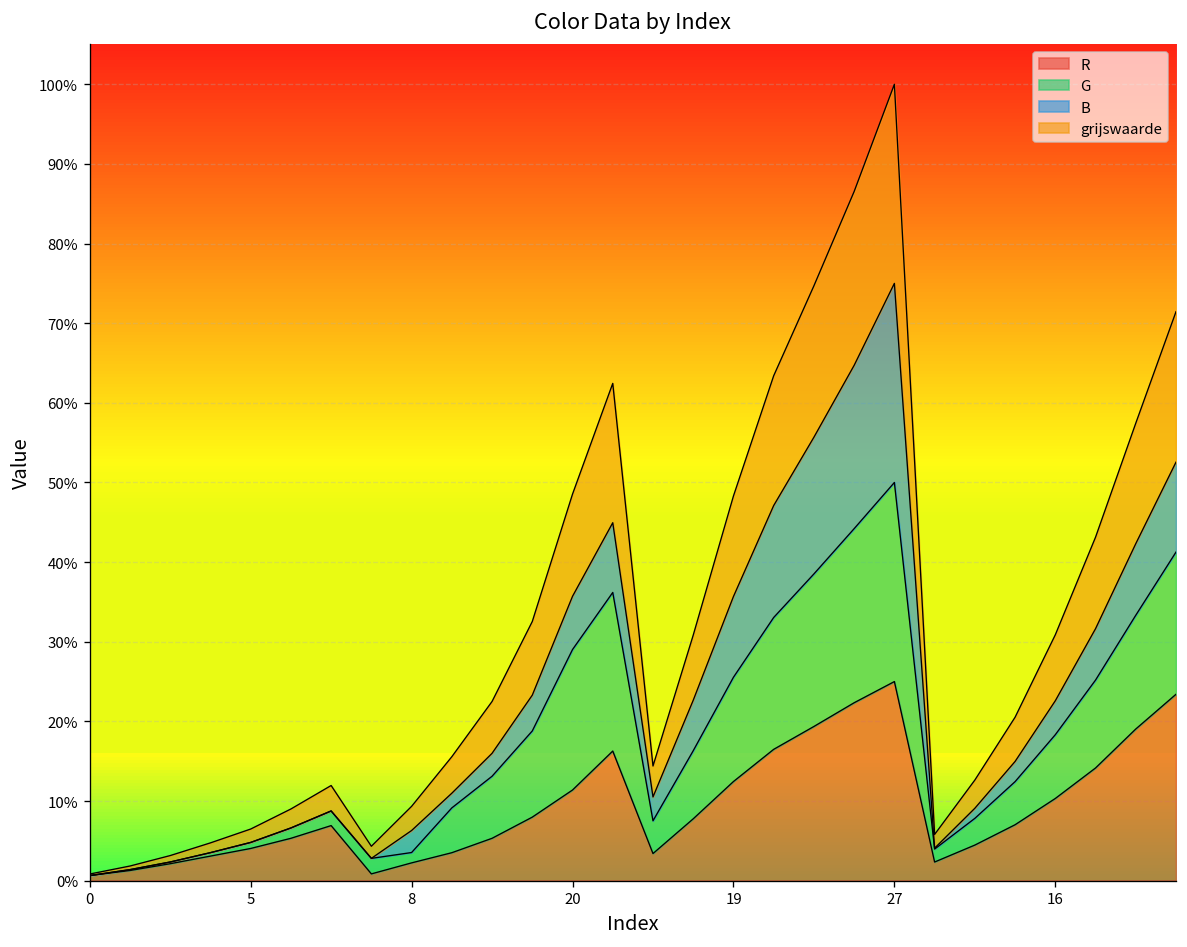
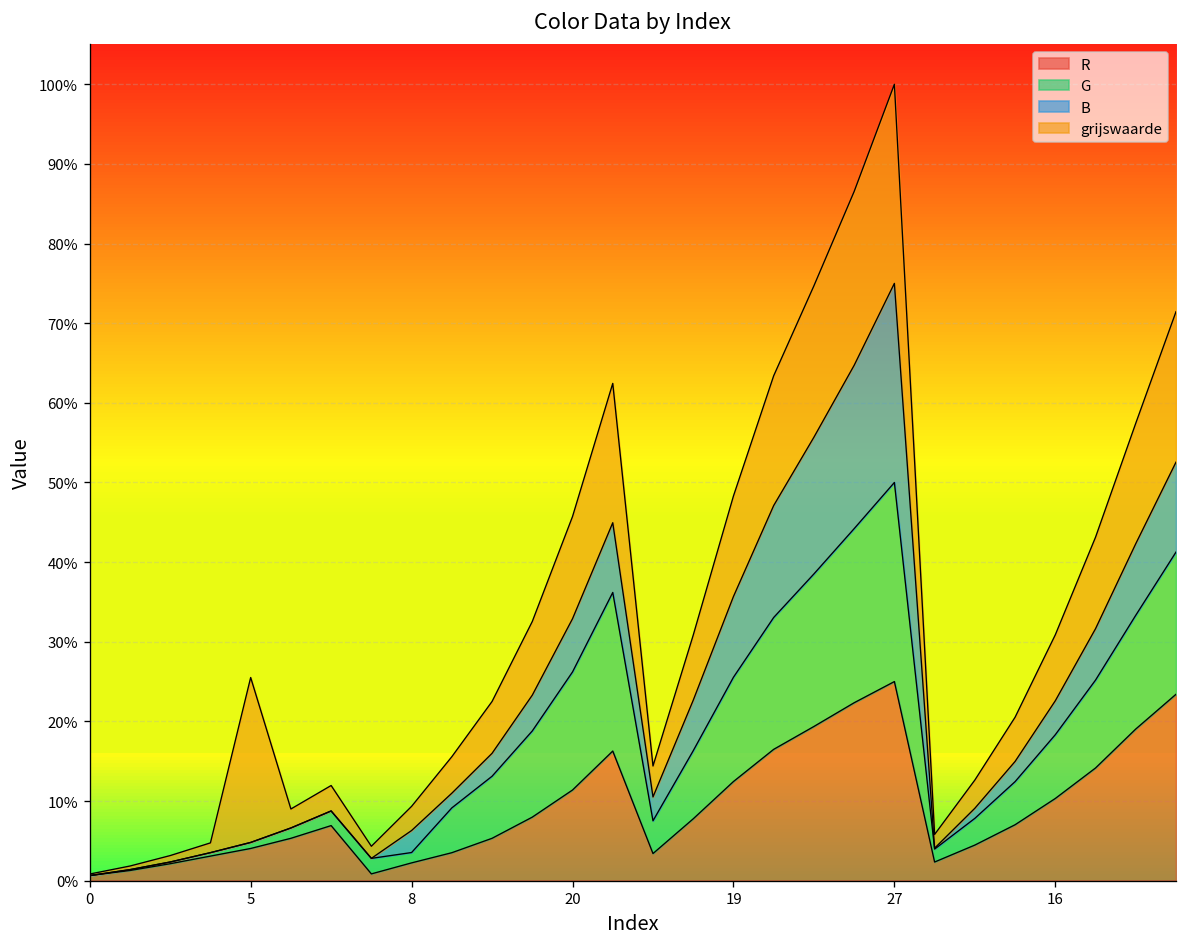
  {
    "R": {
      "5": "4%",
      "8": "2%",
      "20": "11%",
      "19": "12%",
      "27": "25%",
      "16": "10%"
    },
    "G": {
      "8": "1%",
-     "20": "18%",
+     "20": "15%",
      "19": "13%",
      "27": "25%",
      "16": "8%"
    },
    "B": {
      "8": "3%",
      "20": "7%",
      "19": "10%",
      "27": "25%",
      "16": "4%"
    },
    "grijswaarde": {
-     "5": "2%",
+     "5": "21%",
      "8": "3%",
      "20": "13%",
      "19": "13%",
      "27": "25%",
      "16": "8%"
    }
  }
